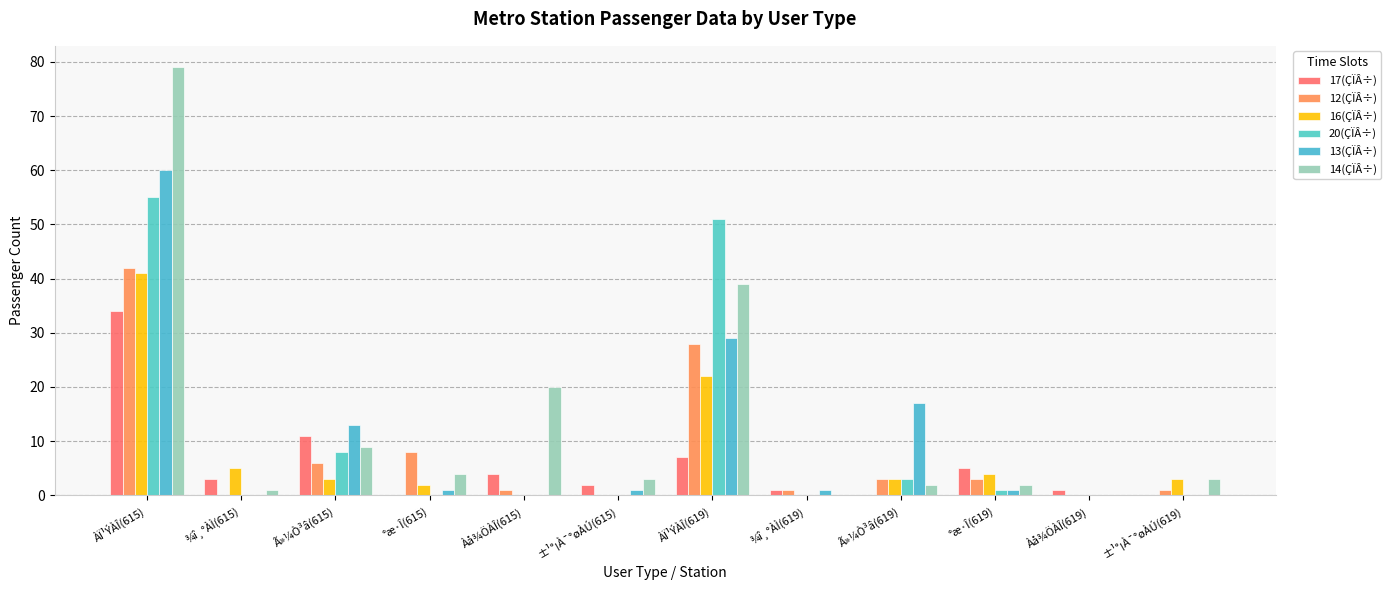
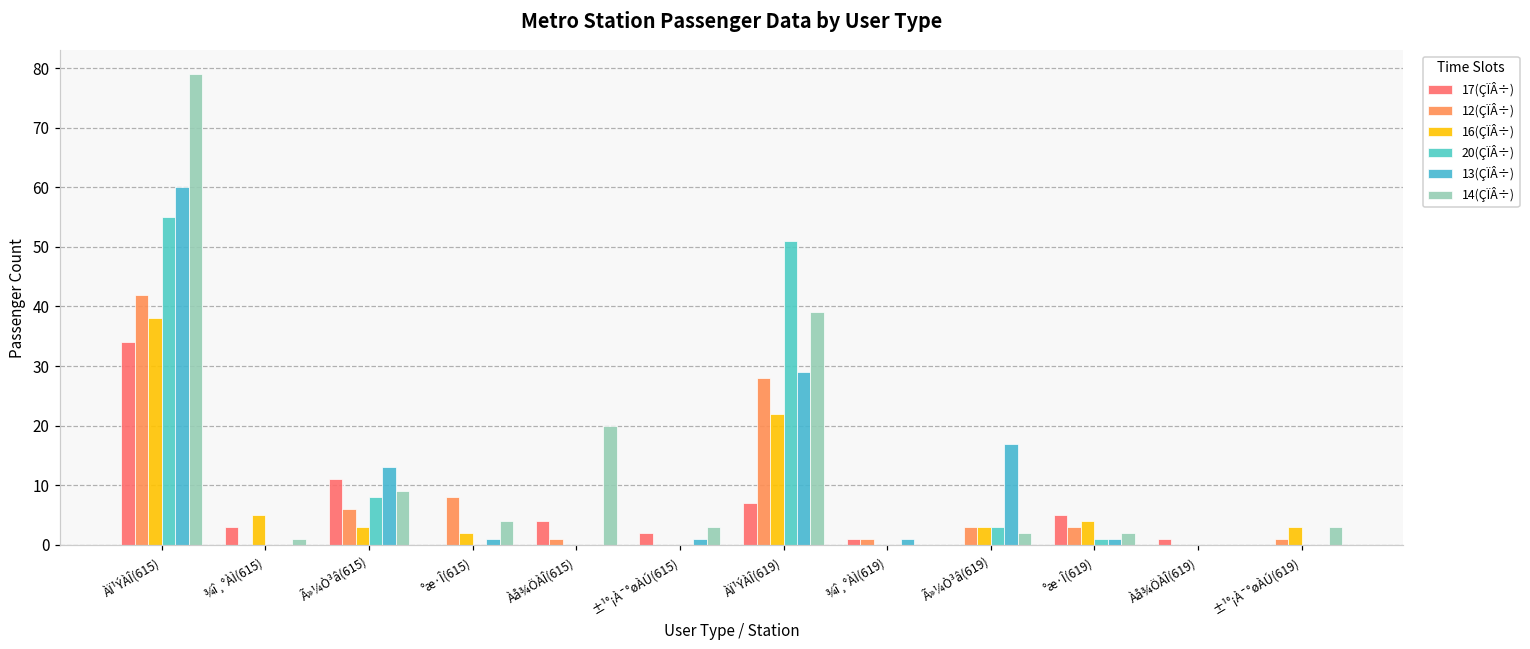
  {
    "16(ÇÏÂ÷)": {
-     "ÀÏ¹ÝÀÎ(615)": 41,
+     "ÀÏ¹ÝÀÎ(615)": 38,
      "¾î¸°ÀÌ(615)": 5,
      "Ã»¼Ò³â(615)": 3,
      "°æ·Î(615)": 2,
      "Àå¾ÖÀÎ(615)": 0,
      "±¹°¡À¯°øÀÚ(615)": 0,
      "ÀÏ¹ÝÀÎ(619)": 22,
      "¾î¸°ÀÌ(619)": 0,
      "Ã»¼Ò³â(619)": 3,
      "°æ·Î(619)": 4,
      "Àå¾ÖÀÎ(619)": 0,
      "±¹°¡À¯°øÀÚ(619)": 3
    },
    "14(ÇÏÂ÷)": {
      "ÀÏ¹ÝÀÎ(615)": 79,
      "¾î¸°ÀÌ(615)": 1,
      "Ã»¼Ò³â(615)": 9,
      "°æ·Î(615)": 4,
      "Àå¾ÖÀÎ(615)": 20,
      "±¹°¡À¯°øÀÚ(615)": 3,
      "ÀÏ¹ÝÀÎ(619)": 39,
      "¾î¸°ÀÌ(619)": 0,
      "Ã»¼Ò³â(619)": 2,
      "°æ·Î(619)": 2,
      "Àå¾ÖÀÎ(619)": 0,
      "±¹°¡À¯°øÀÚ(619)": 3
    }
  }
